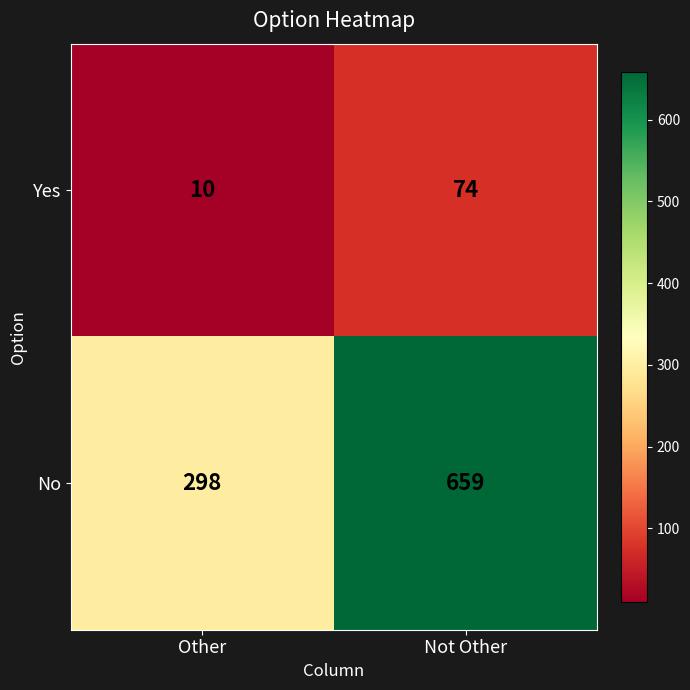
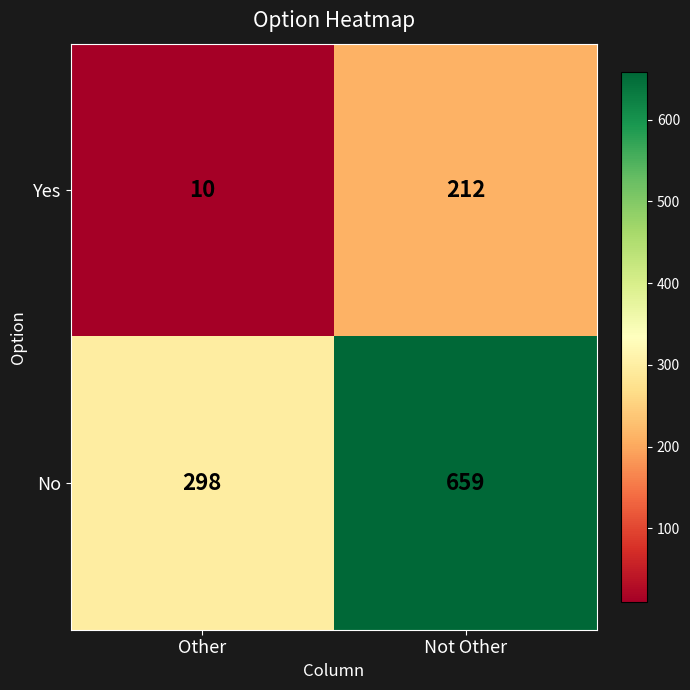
  {
    "Yes": {
      "Other": 10,
-     "Not Other": 74
+     "Not Other": 212
    },
    "No": {
      "Other": 298,
      "Not Other": 659
    }
  }
